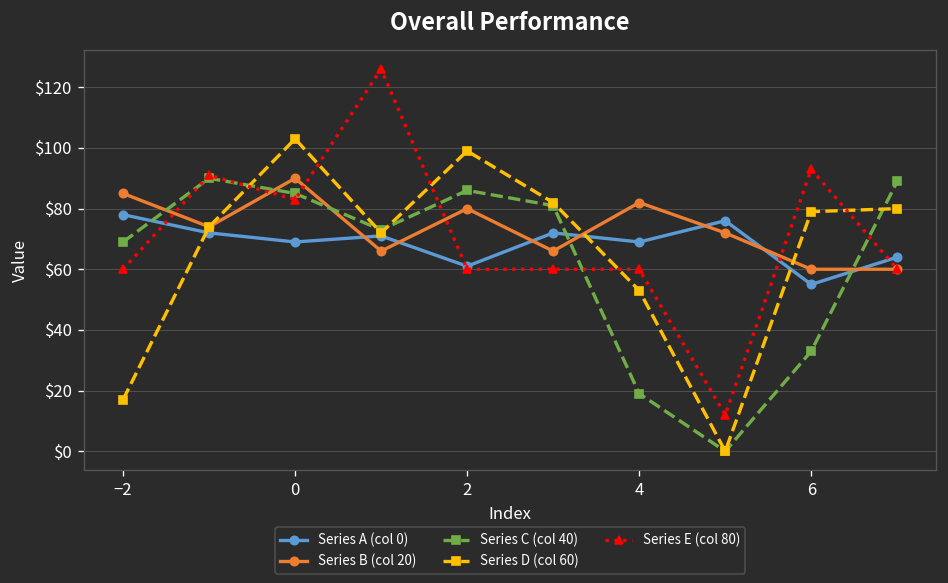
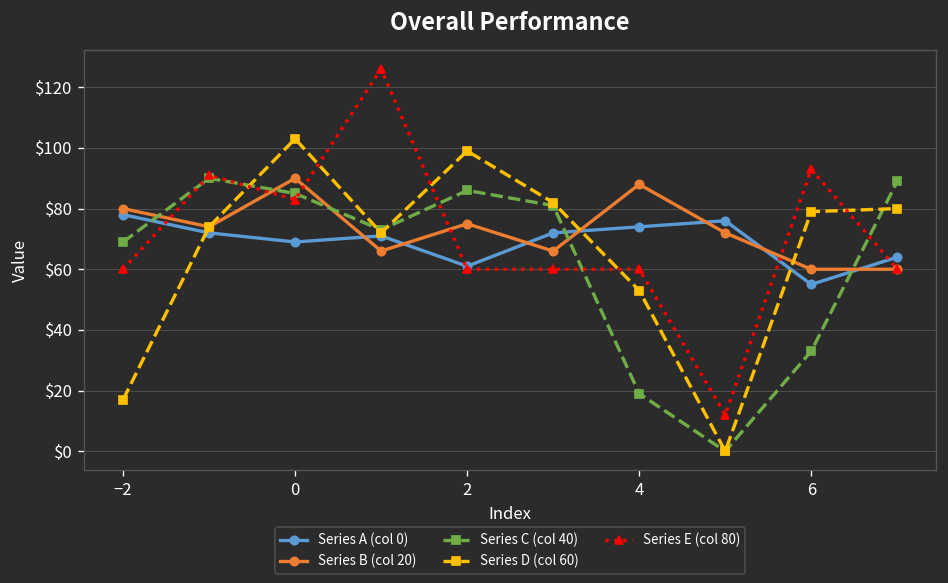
  {
    "Series A (col 0)": {
      "−2": "$78",
      "0": "$69",
-     "4": "$69",
+     "4": "$74",
      "6": "$55"
    },
    "Series B (col 20)": {
-     "−2": "$85",
+     "−2": "$80",
      "0": "$90",
-     "2": "$80",
-     "4": "$82",
+     "2": "$75",
+     "4": "$88",
      "6": "$60"
    },
    "Series C (col 40)": {
      "−2": "$69",
      "0": "$85",
      "2": "$86",
      "4": "$19",
      "6": "$33"
    },
    "Series D (col 60)": {
      "−2": "$17",
      "0": "$103",
      "2": "$99",
      "4": "$53",
      "6": "$79"
    },
    "Series E (col 80)": {
      "−2": "$60",
      "0": "$83",
      "4": "$60",
      "6": "$93"
    }
  }
